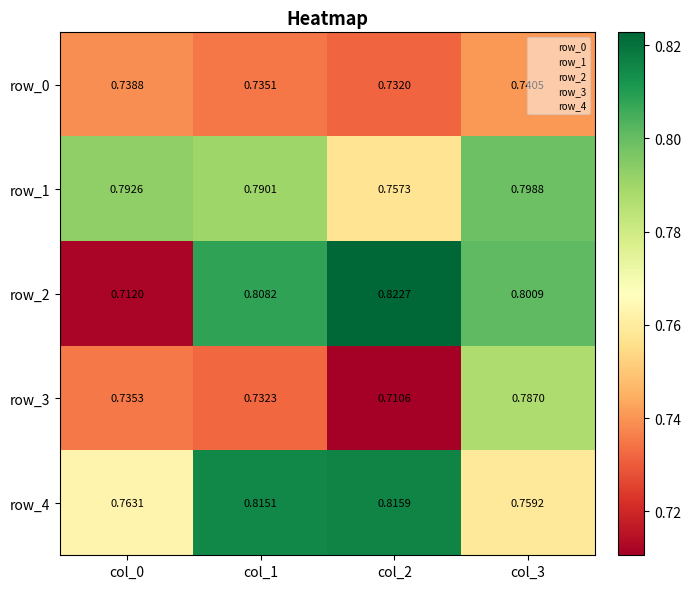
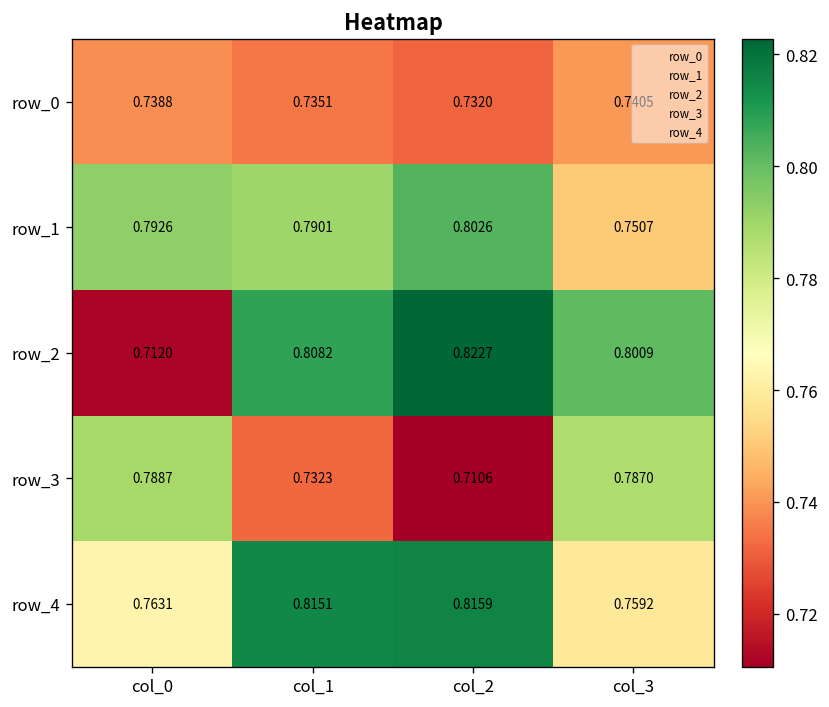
  {
    "row_0": {
      "col_0": 0.7388,
      "col_1": 0.7351,
      "col_2": 0.7320
    },
    "row_1": {
      "col_0": 0.7926,
      "col_1": 0.7901,
-     "col_2": 0.7573,
-     "col_3": 0.7988
+     "col_2": 0.8026,
+     "col_3": 0.7507
    },
    "row_2": {
      "col_0": 0.7120,
      "col_1": 0.8082,
      "col_2": 0.8227,
      "col_3": 0.8009
    },
    "row_3": {
-     "col_0": 0.7353,
+     "col_0": 0.7887,
      "col_1": 0.7323,
      "col_2": 0.7106,
      "col_3": 0.7870
    },
    "row_4": {
      "col_0": 0.7631,
      "col_1": 0.8151,
      "col_2": 0.8159,
      "col_3": 0.7592
    }
  }
